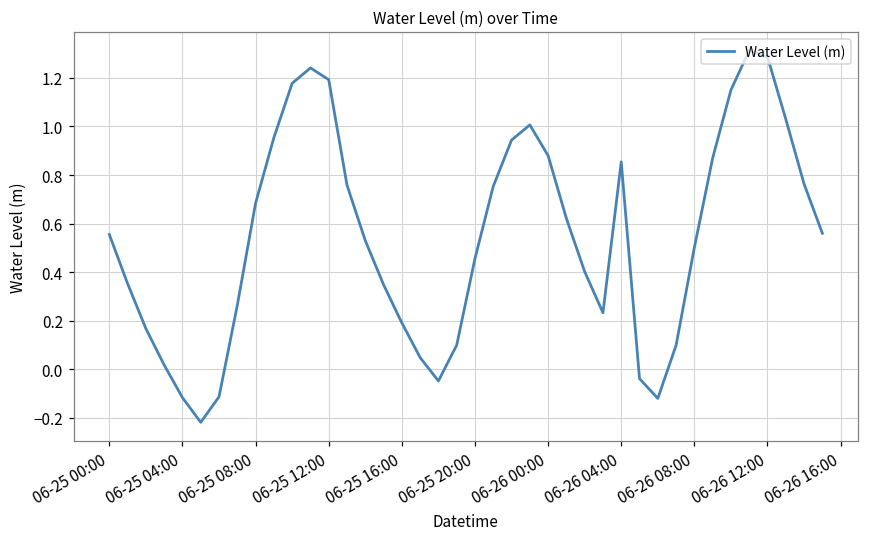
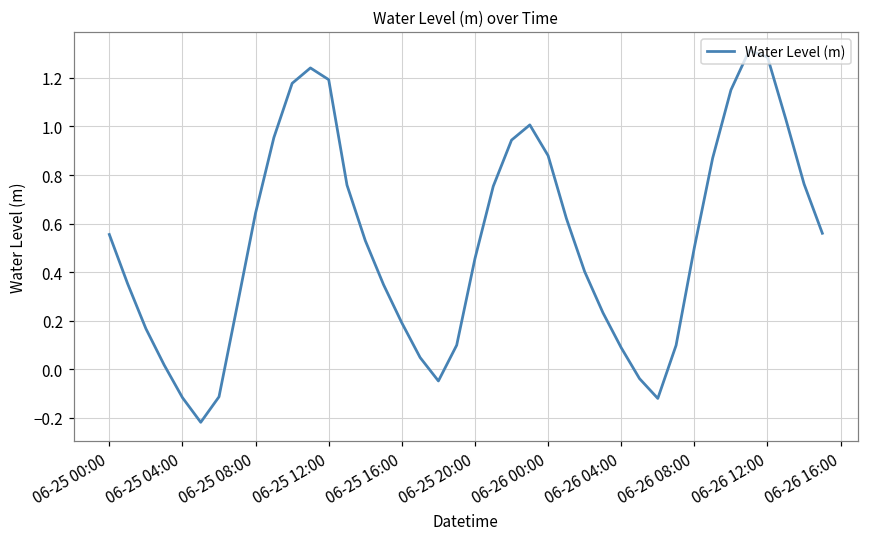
  {
    "06-25 00:00": 0.56,
    "06-25 04:00": -0.12,
-   "06-25 08:00": 0.68,
+   "06-25 08:00": 0.64,
    "06-25 12:00": 1.19,
    "06-25 16:00": 0.19,
    "06-25 20:00": 0.46,
    "06-26 00:00": 0.88,
-   "06-26 04:00": 0.85,
+   "06-26 04:00": 0.09,
    "06-26 08:00": 0.50
  }
